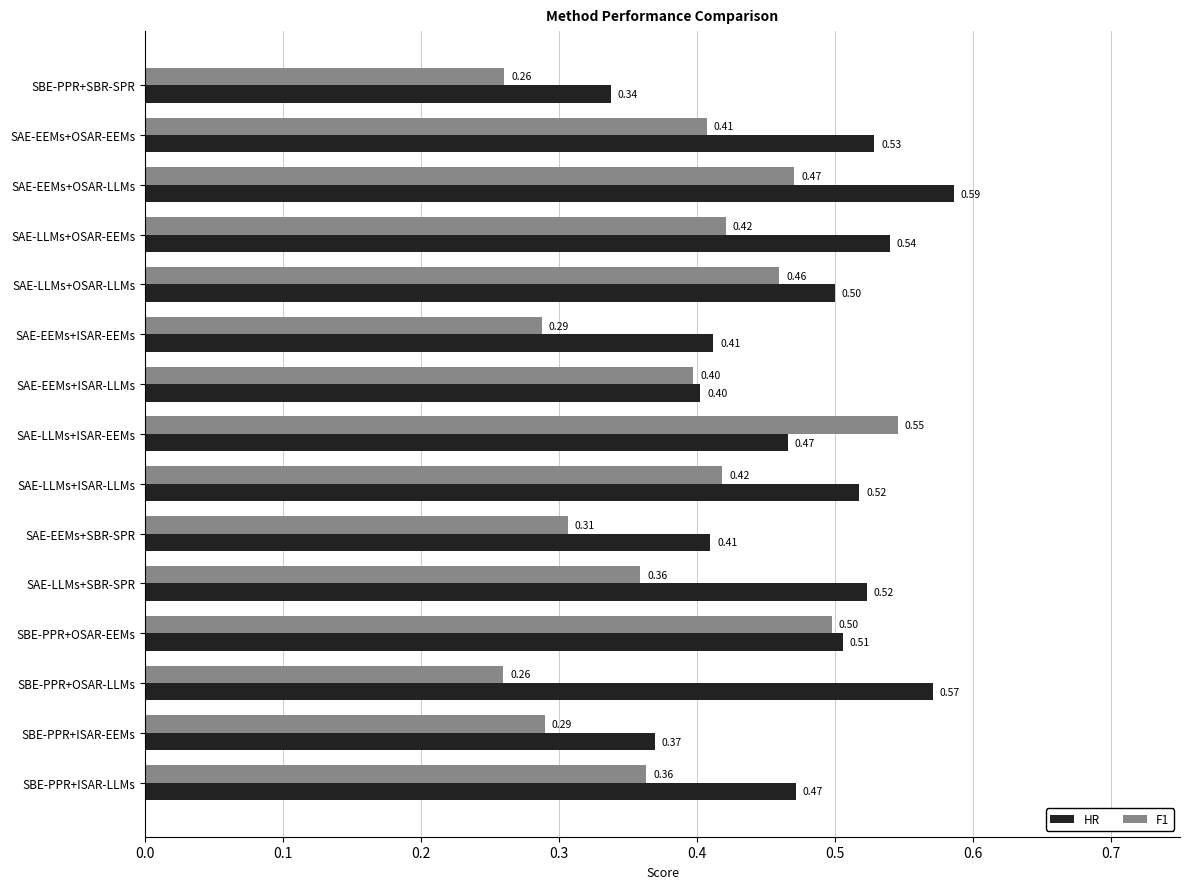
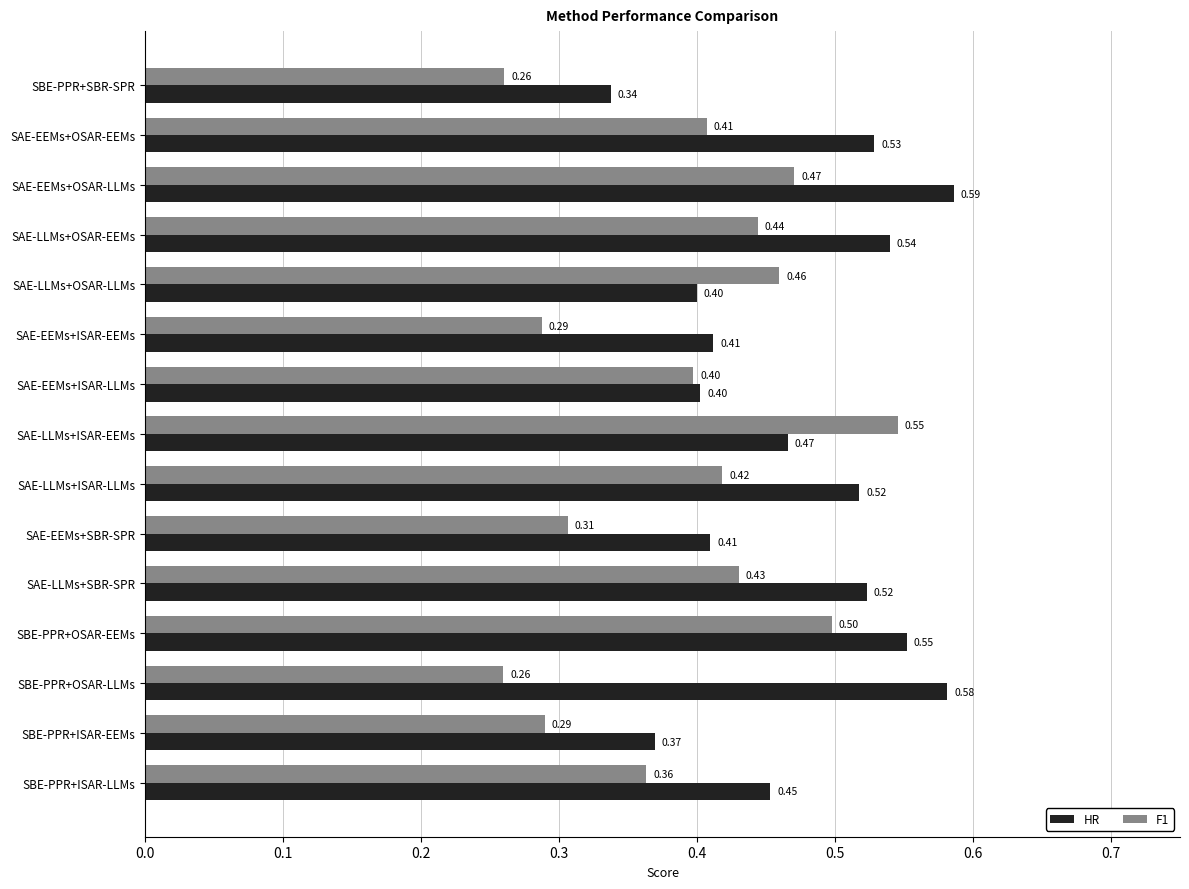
  {
    "HR": {
      "SBE-PPR+SBR-SPR": 0.34,
      "SAE-EEMs+OSAR-EEMs": 0.53,
      "SAE-EEMs+OSAR-LLMs": 0.59,
      "SAE-LLMs+OSAR-EEMs": 0.54,
-     "SAE-LLMs+OSAR-LLMs": 0.50,
+     "SAE-LLMs+OSAR-LLMs": 0.40,
      "SAE-EEMs+ISAR-EEMs": 0.41,
      "SAE-EEMs+ISAR-LLMs": 0.40,
      "SAE-LLMs+ISAR-EEMs": 0.47,
      "SAE-LLMs+ISAR-LLMs": 0.52,
      "SAE-EEMs+SBR-SPR": 0.41,
      "SAE-LLMs+SBR-SPR": 0.52,
-     "SBE-PPR+OSAR-EEMs": 0.51,
-     "SBE-PPR+OSAR-LLMs": 0.57,
+     "SBE-PPR+OSAR-EEMs": 0.55,
+     "SBE-PPR+OSAR-LLMs": 0.58,
      "SBE-PPR+ISAR-EEMs": 0.37,
-     "SBE-PPR+ISAR-LLMs": 0.47
+     "SBE-PPR+ISAR-LLMs": 0.45
    },
    "F1": {
      "SBE-PPR+SBR-SPR": 0.26,
      "SAE-EEMs+OSAR-EEMs": 0.41,
      "SAE-EEMs+OSAR-LLMs": 0.47,
-     "SAE-LLMs+OSAR-EEMs": 0.42,
+     "SAE-LLMs+OSAR-EEMs": 0.44,
      "SAE-LLMs+OSAR-LLMs": 0.46,
      "SAE-EEMs+ISAR-EEMs": 0.29,
      "SAE-EEMs+ISAR-LLMs": 0.40,
      "SAE-LLMs+ISAR-EEMs": 0.55,
      "SAE-LLMs+ISAR-LLMs": 0.42,
      "SAE-EEMs+SBR-SPR": 0.31,
-     "SAE-LLMs+SBR-SPR": 0.36,
+     "SAE-LLMs+SBR-SPR": 0.43,
      "SBE-PPR+OSAR-EEMs": 0.50,
      "SBE-PPR+OSAR-LLMs": 0.26,
      "SBE-PPR+ISAR-EEMs": 0.29,
      "SBE-PPR+ISAR-LLMs": 0.36
    }
  }
